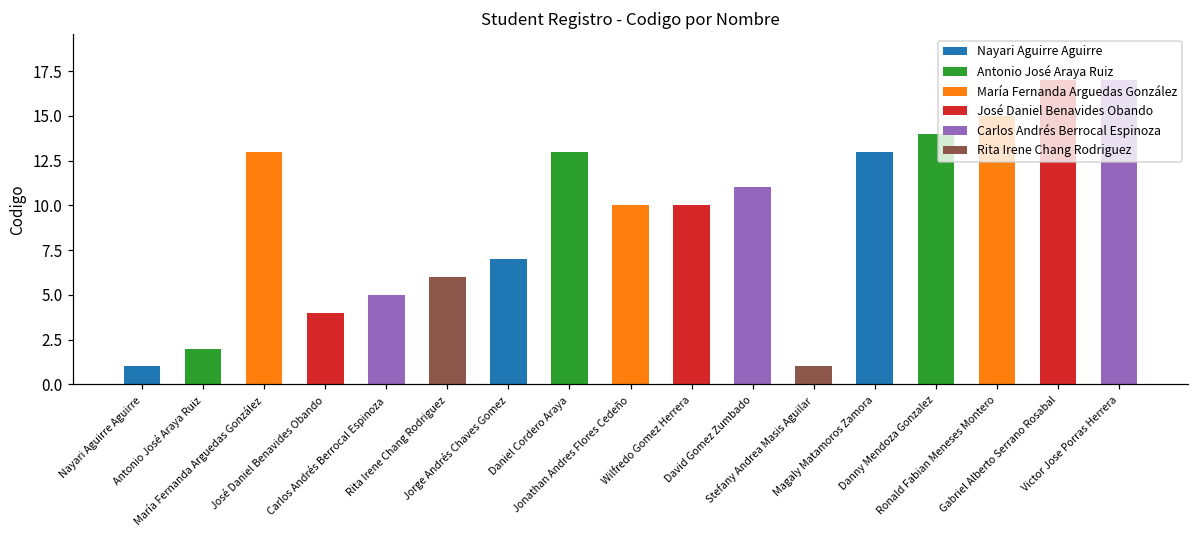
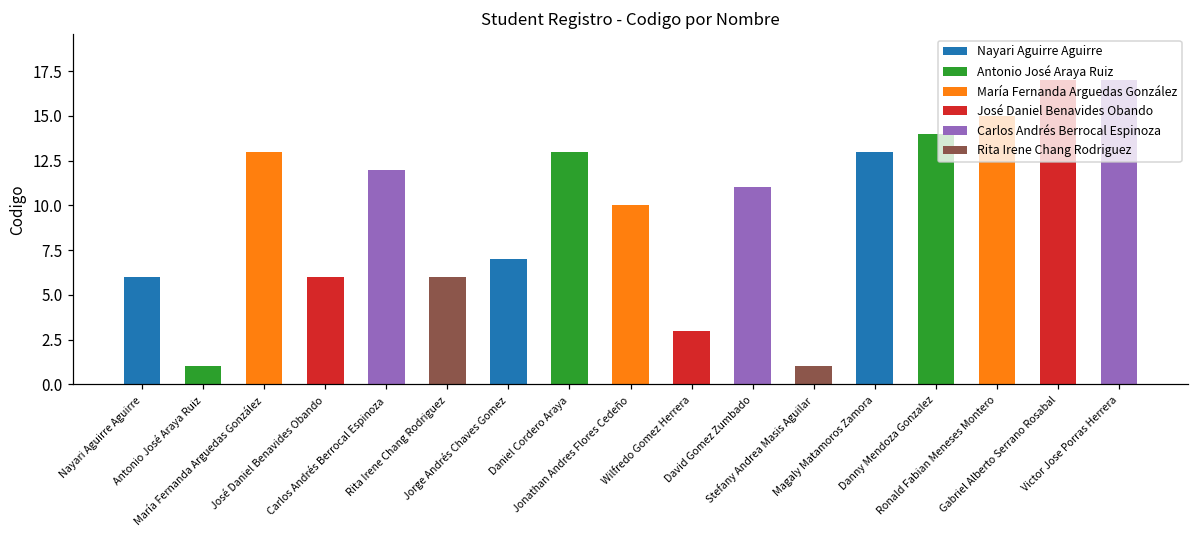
  {
-   "Nayari Aguirre Aguirre": 1,
-   "Antonio José Araya Ruiz": 2,
+   "Nayari Aguirre Aguirre": 6,
+   "Antonio José Araya Ruiz": 1,
    "María Fernanda Arguedas González": 13,
-   "José Daniel Benavides Obando": 4,
-   "Carlos Andrés Berrocal Espinoza": 5,
+   "José Daniel Benavides Obando": 6,
+   "Carlos Andrés Berrocal Espinoza": 12,
    "Rita Irene Chang Rodriguez": 6,
    "Jorge Andrés Chaves Gomez": 7,
    "Daniel Cordero Araya": 13,
    "Jonathan Andres Flores Cedeño": 10,
-   "Wilfredo Gomez Herrera": 10,
+   "Wilfredo Gomez Herrera": 3,
    "David Gomez Zumbado": 11,
    "Stefany Andrea Masis Aguilar": 1,
    "Magaly Matamoros Zamora": 13,
    "Danny Mendoza Gonzalez": 14
  }
